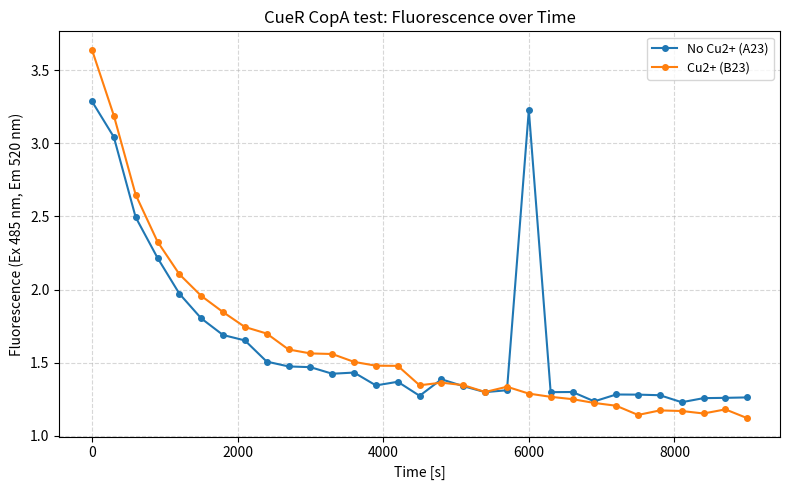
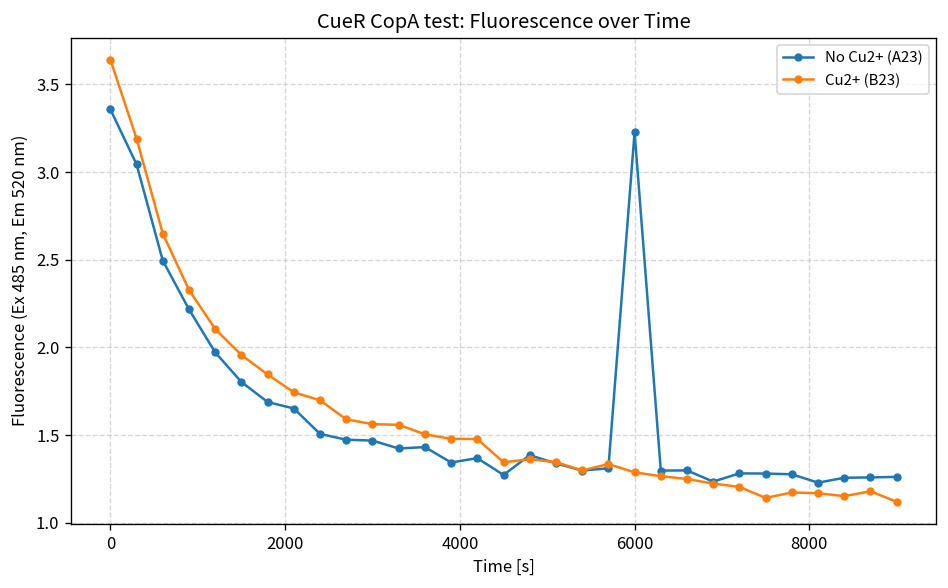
  {
    "No Cu2+ (A23)": {
-     "0": 3.29,
+     "0": 3.36,
      "6000": 3.23
    },
    "Cu2+ (B23)": {
      "0": 3.64,
      "6000": 1.29
    }
  }
